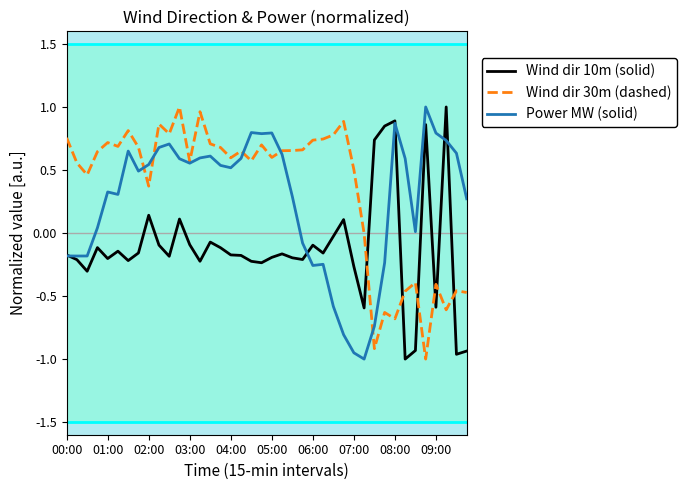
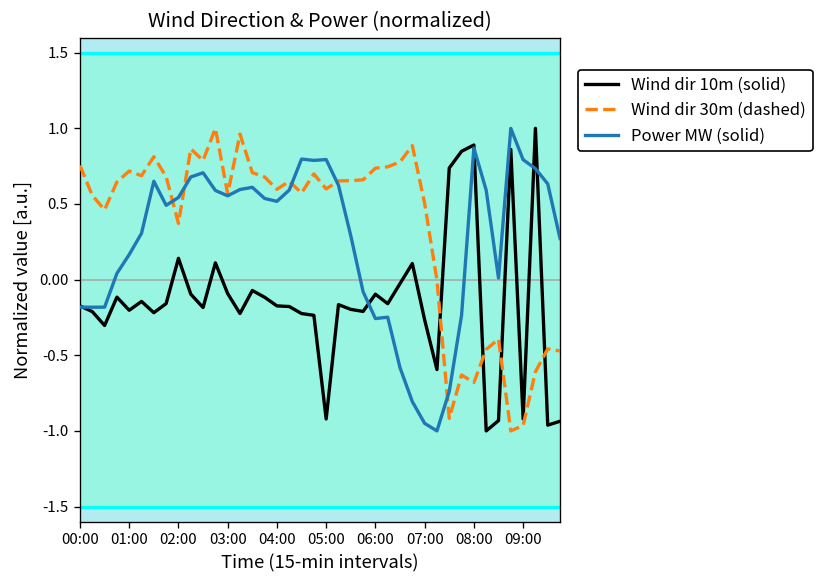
  {
    "Wind dir 10m (solid)": {
      "01:00": -0.20,
      "02:00": 0.14,
      "03:00": -0.09,
      "04:00": -0.17,
-     "05:00": -0.19,
+     "05:00": -0.92,
      "06:00": -0.10,
      "07:00": -0.27,
-     "09:00": -0.59
+     "09:00": -0.92
    },
    "Wind dir 30m (dashed)": {
      "00:00": 0.75,
      "01:00": 0.72,
      "02:00": 0.37,
      "04:00": 0.60,
      "05:00": 0.60,
      "06:00": 0.74,
      "07:00": 0.50,
      "08:00": -0.68,
-     "09:00": -0.41
+     "09:00": -0.96
    },
    "Power MW (solid)": {
-     "01:00": 0.33,
+     "01:00": 0.17,
      "02:00": 0.54,
      "04:00": 0.52,
      "05:00": 0.79,
      "06:00": -0.26,
      "07:00": -0.95,
      "09:00": 0.79
    }
  }
